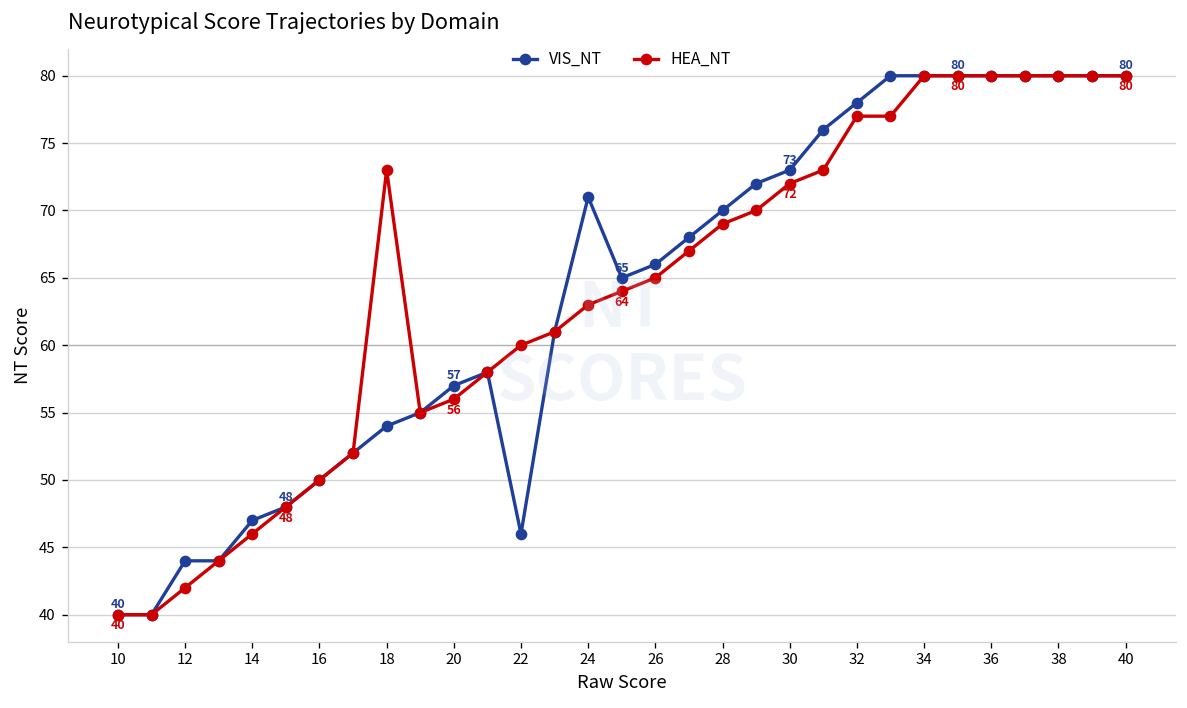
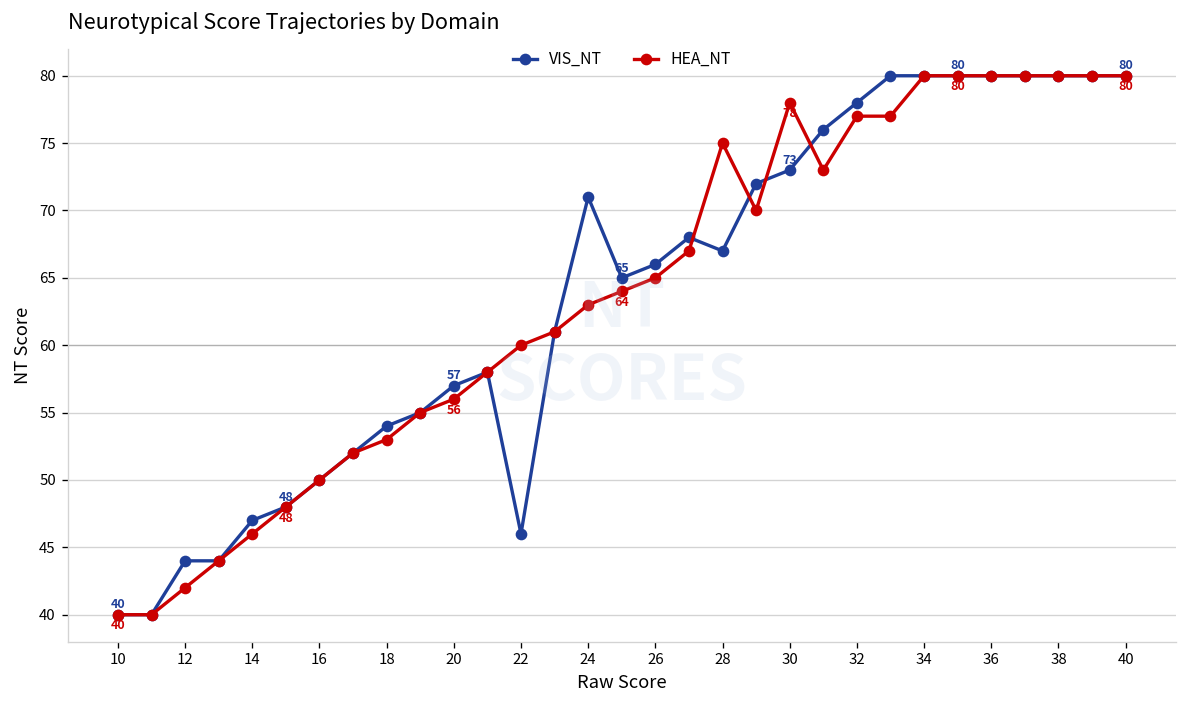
  {
    "VIS_NT": {
      "12": 44,
      "14": 47,
      "18": 54,
      "22": 46,
      "24": 71,
      "26": 66,
-     "28": 70,
+     "28": 67,
      "32": 78
    },
    "HEA_NT": {
-     "18": 73,
+     "18": 53,
      "20": 56,
-     "28": 69,
-     "30": 72
+     "28": 75,
+     "30": 78
    }
  }
